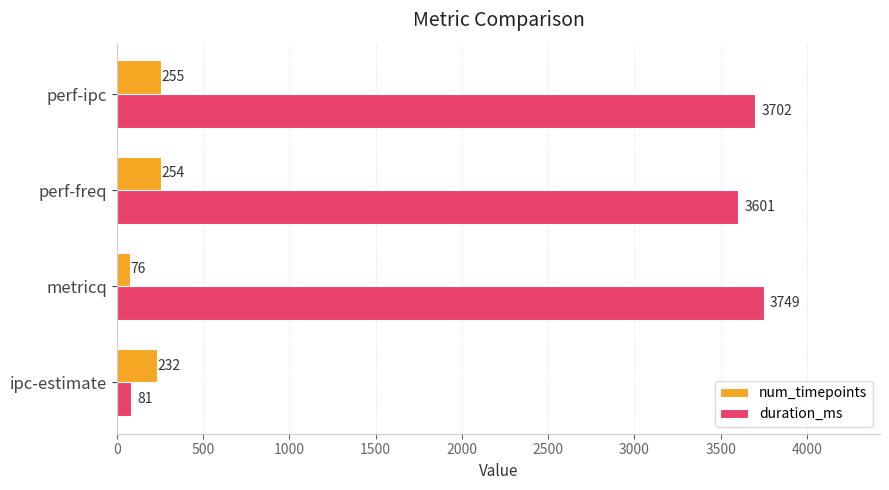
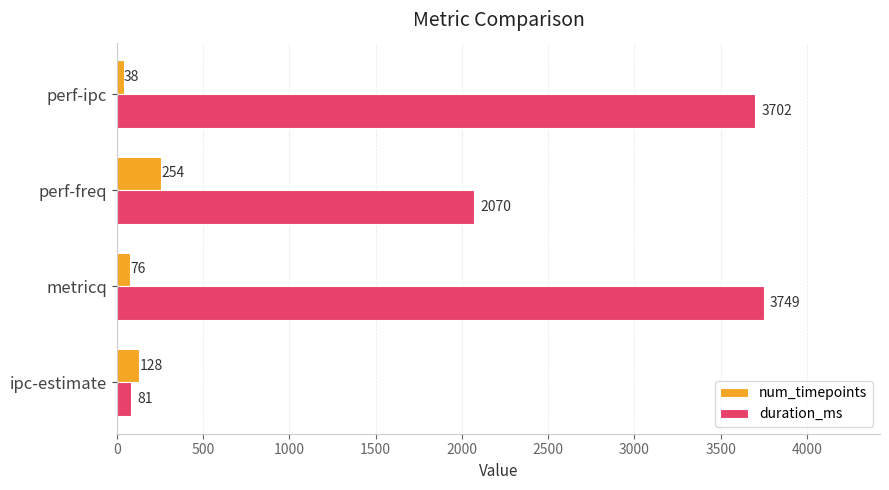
  {
    "num_timepoints": {
-     "perf-ipc": 255,
+     "perf-ipc": 38,
      "perf-freq": 254,
      "metricq": 76,
-     "ipc-estimate": 232
+     "ipc-estimate": 128
    },
    "duration_ms": {
      "perf-ipc": 3702,
-     "perf-freq": 3601,
+     "perf-freq": 2070,
      "metricq": 3749,
      "ipc-estimate": 81
    }
  }
